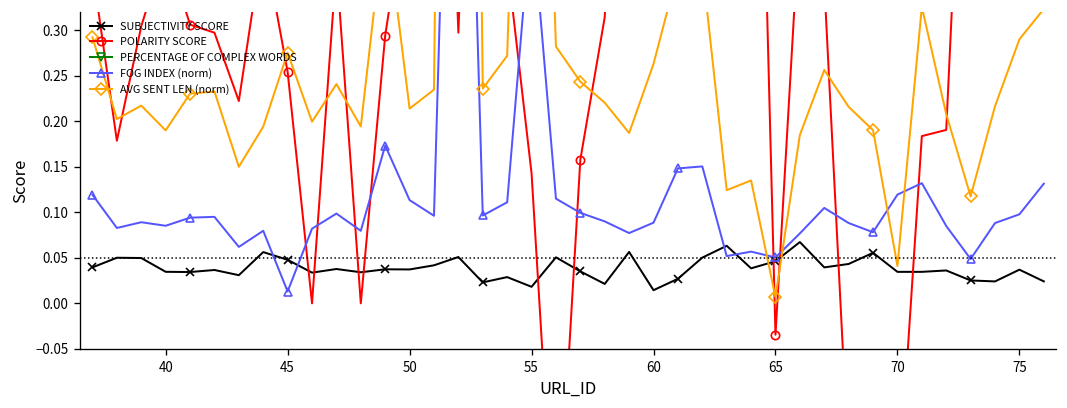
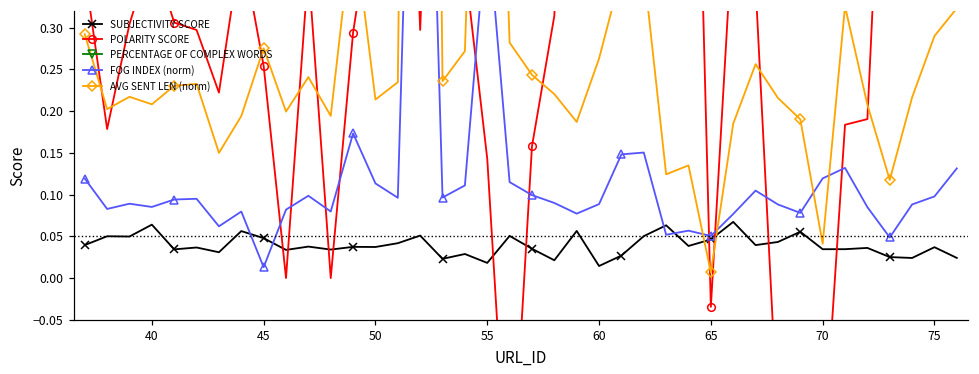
  {
    "SUBJECTIVITY SCORE": {
-     "40": 0.03,
+     "40": 0.06,
      "45": 0.05,
      "50": 0.04,
      "55": 0.02,
      "60": 0.01,
      "65": 0.05,
      "70": 0.03,
      "75": 0.04
    },
    "POLARITY SCORE": {
      "45": 0.25,
      "55": 0.14,
      "65": -0.03
    },
    "FOG INDEX (norm)": {
      "40": 0.09,
      "45": 0.01,
      "50": 0.11,
      "60": 0.09,
      "65": 0.05,
      "70": 0.12,
      "75": 0.10
    },
    "AVG SENT LEN (norm)": {
-     "40": 0.19,
+     "40": 0.21,
      "45": 0.28,
      "50": 0.21,
      "60": 0.26,
      "65": 0.01,
      "70": 0.04,
      "75": 0.29
    }
  }
